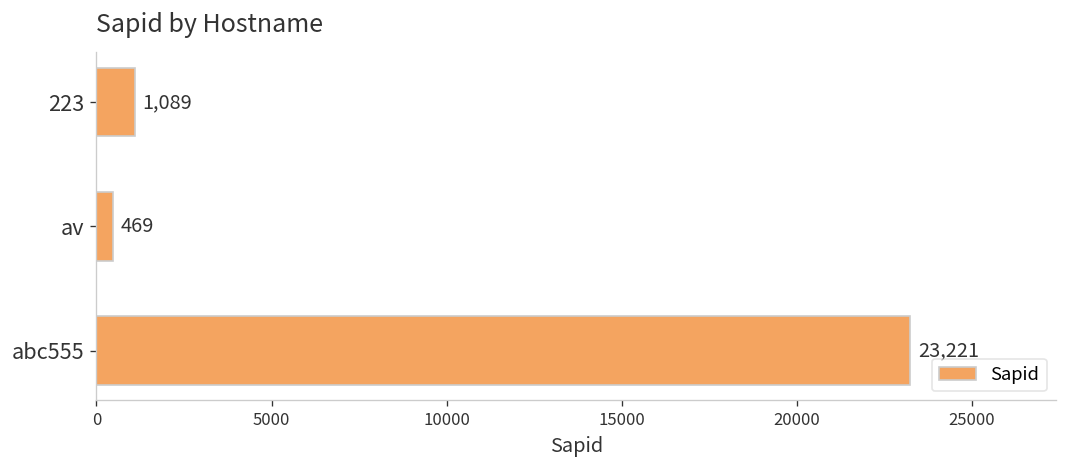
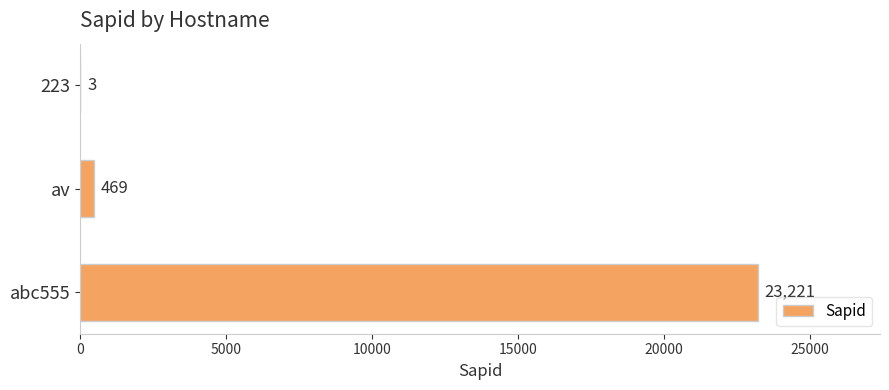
  {
-   "223": "1,089",
+   "223": "3",
    "av": "469"
  }
